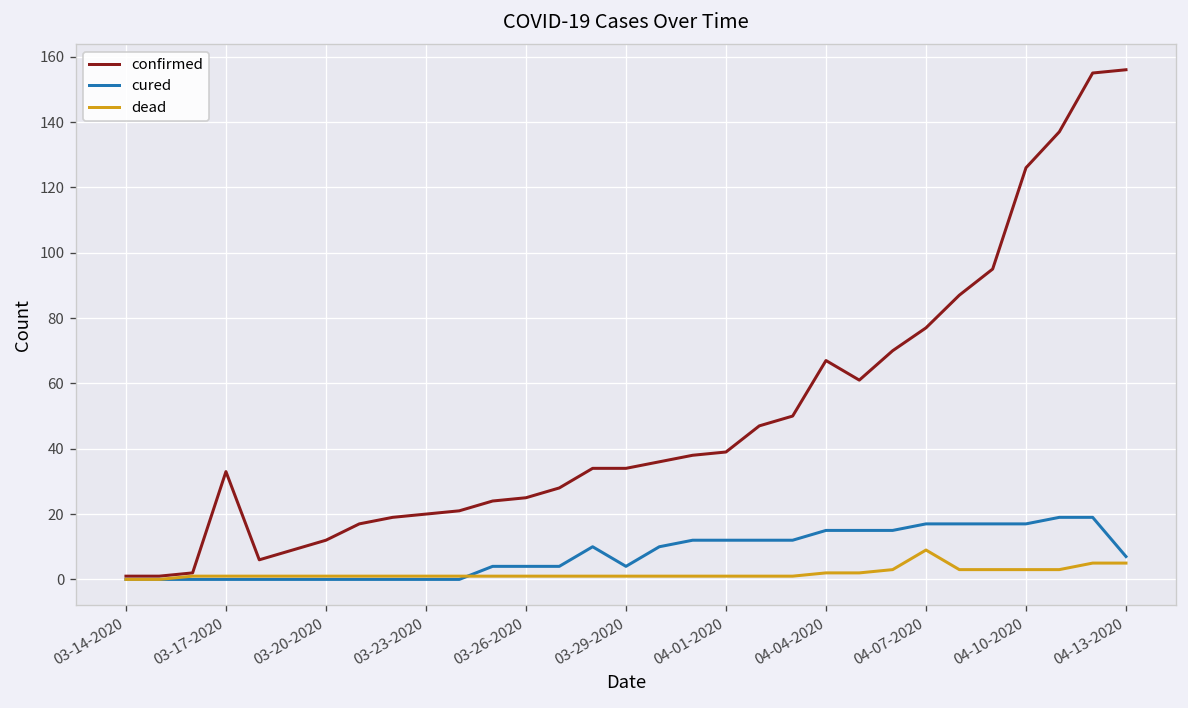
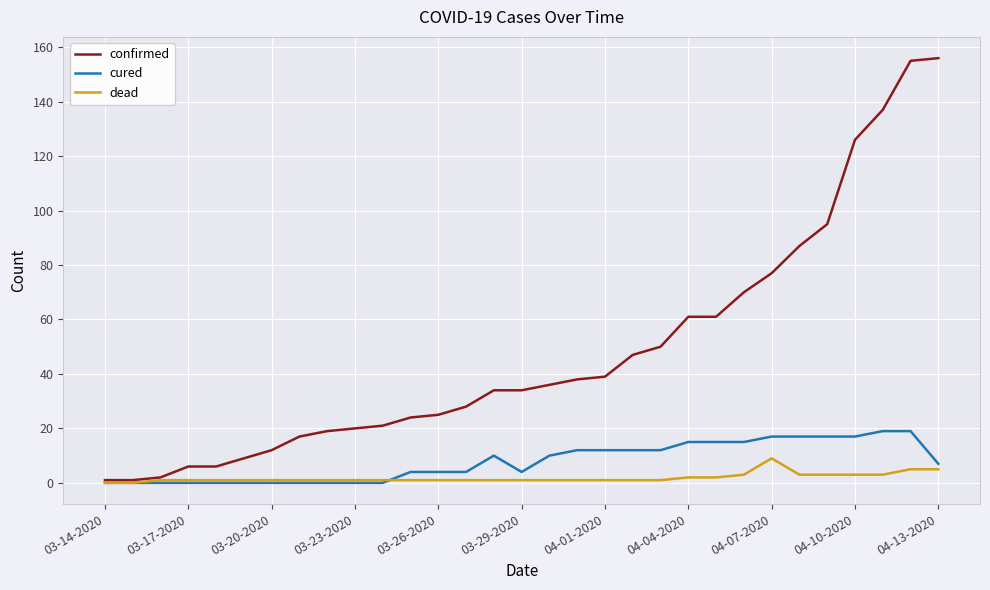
  {
    "confirmed": {
      "03-14-2020": 1,
-     "03-17-2020": 33,
+     "03-17-2020": 6,
      "03-20-2020": 12,
      "03-23-2020": 20,
      "03-26-2020": 25,
      "03-29-2020": 34,
      "04-01-2020": 39,
-     "04-04-2020": 67,
+     "04-04-2020": 61,
      "04-07-2020": 77,
      "04-10-2020": 126,
      "04-13-2020": 156
    },
    "cured": {
      "03-17-2020": 0,
      "03-20-2020": 0,
      "03-23-2020": 0,
      "03-26-2020": 4,
      "03-29-2020": 4,
      "04-01-2020": 12,
      "04-04-2020": 15,
      "04-07-2020": 17,
      "04-10-2020": 17,
      "04-13-2020": 7
    },
    "dead": {
      "03-17-2020": 1,
      "03-20-2020": 1,
      "03-23-2020": 1,
      "03-26-2020": 1,
      "03-29-2020": 1,
      "04-01-2020": 1,
      "04-04-2020": 2,
      "04-07-2020": 9,
      "04-10-2020": 3,
      "04-13-2020": 5
    }
  }
